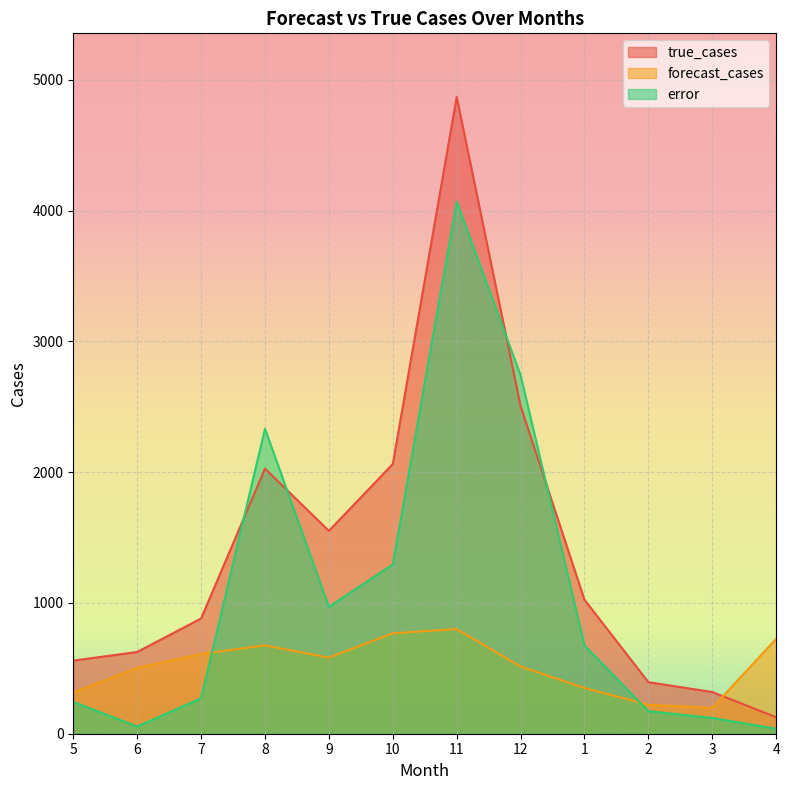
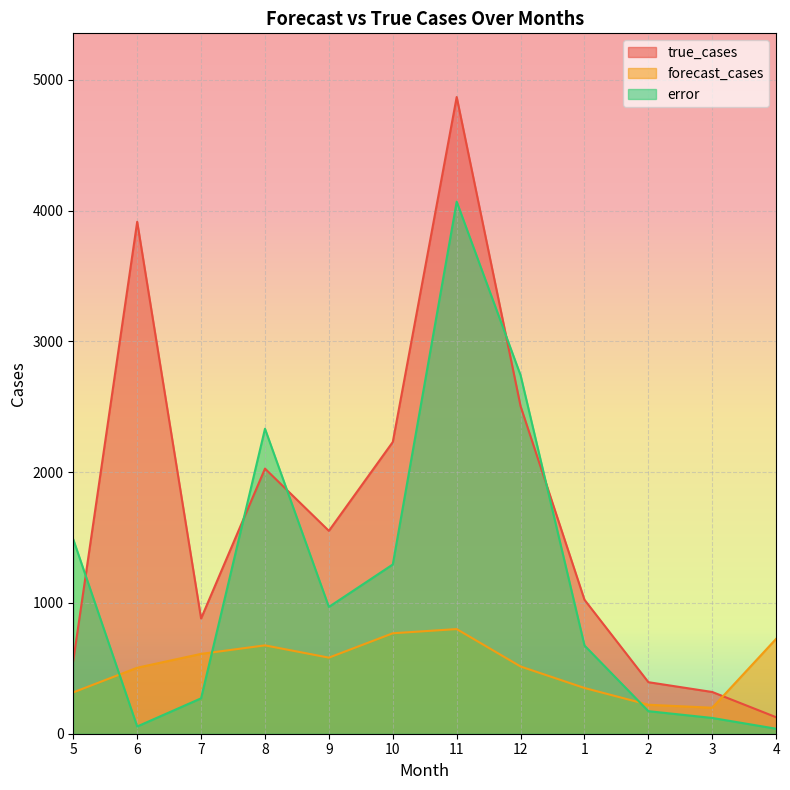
  {
    "true_cases": {
      "5": 560,
-     "6": 630,
+     "6": 3910,
      "7": 880,
      "8": 2030,
      "9": 1550,
-     "10": 2060,
+     "10": 2230,
      "11": 4870,
      "12": 2500,
      "1": 1020,
      "2": 390,
      "3": 320,
      "4": 130
    },
    "forecast_cases": {
      "5": 320,
      "6": 500,
      "7": 610,
      "8": 680,
      "9": 580,
      "10": 770,
      "11": 800,
      "12": 510,
      "1": 350,
      "2": 220,
      "3": 200,
      "4": 730
    },
    "error": {
-     "5": 240,
+     "5": 1490,
      "6": 60,
      "7": 270,
      "8": 2330,
      "9": 970,
      "10": 1290,
      "11": 4070,
      "12": 2740,
      "1": 670,
      "2": 170,
      "3": 120,
      "4": 40
    }
  }
